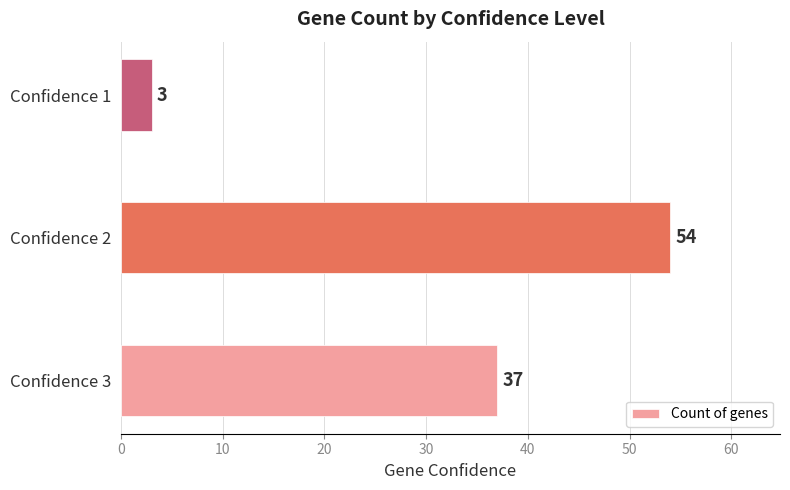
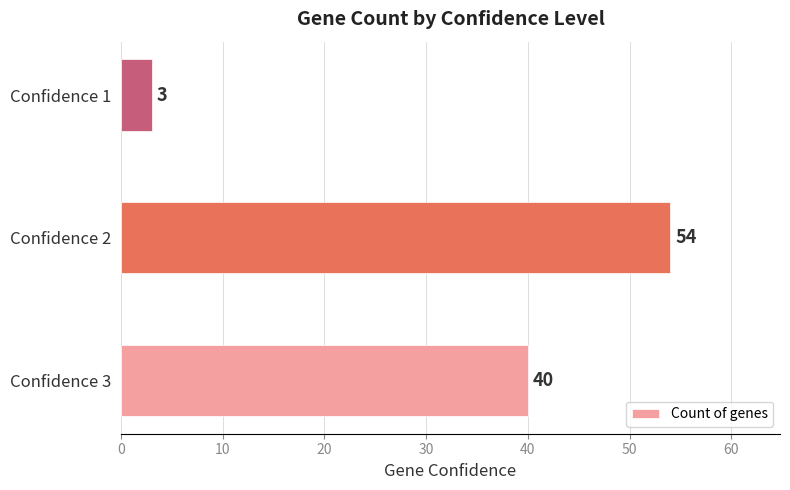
  {
    "Confidence 1": 3,
    "Confidence 2": 54,
-   "Confidence 3": 37
+   "Confidence 3": 40
  }
